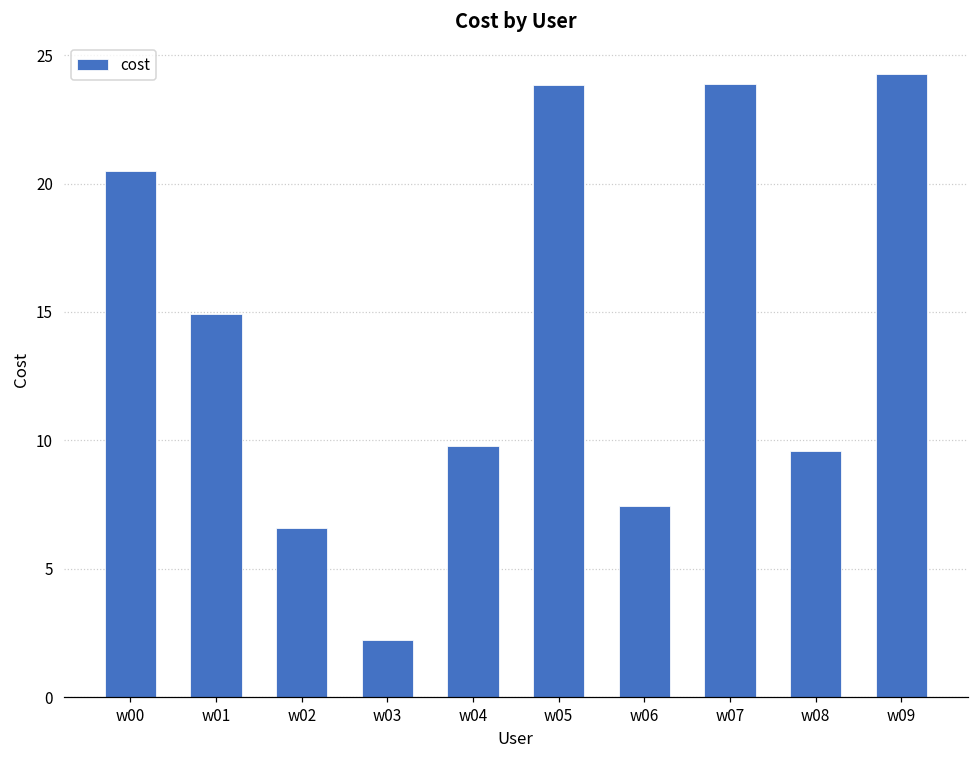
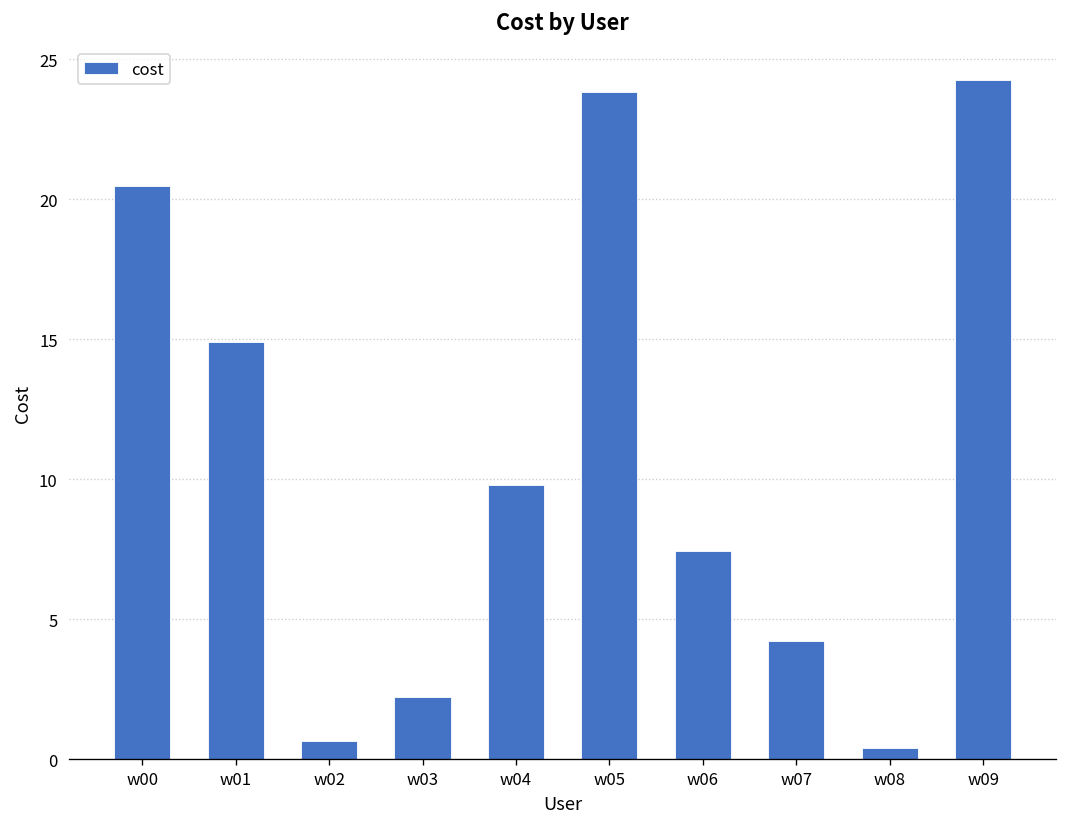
  {
    "w00": 20.5,
    "w01": 14.9,
-   "w02": 6.6,
+   "w02": 0.7,
    "w03": 2.2,
    "w04": 9.8,
    "w05": 23.8,
    "w06": 7.4,
-   "w07": 23.9,
-   "w08": 9.6,
+   "w07": 4.2,
+   "w08": 0.4,
    "w09": 24.3
  }
